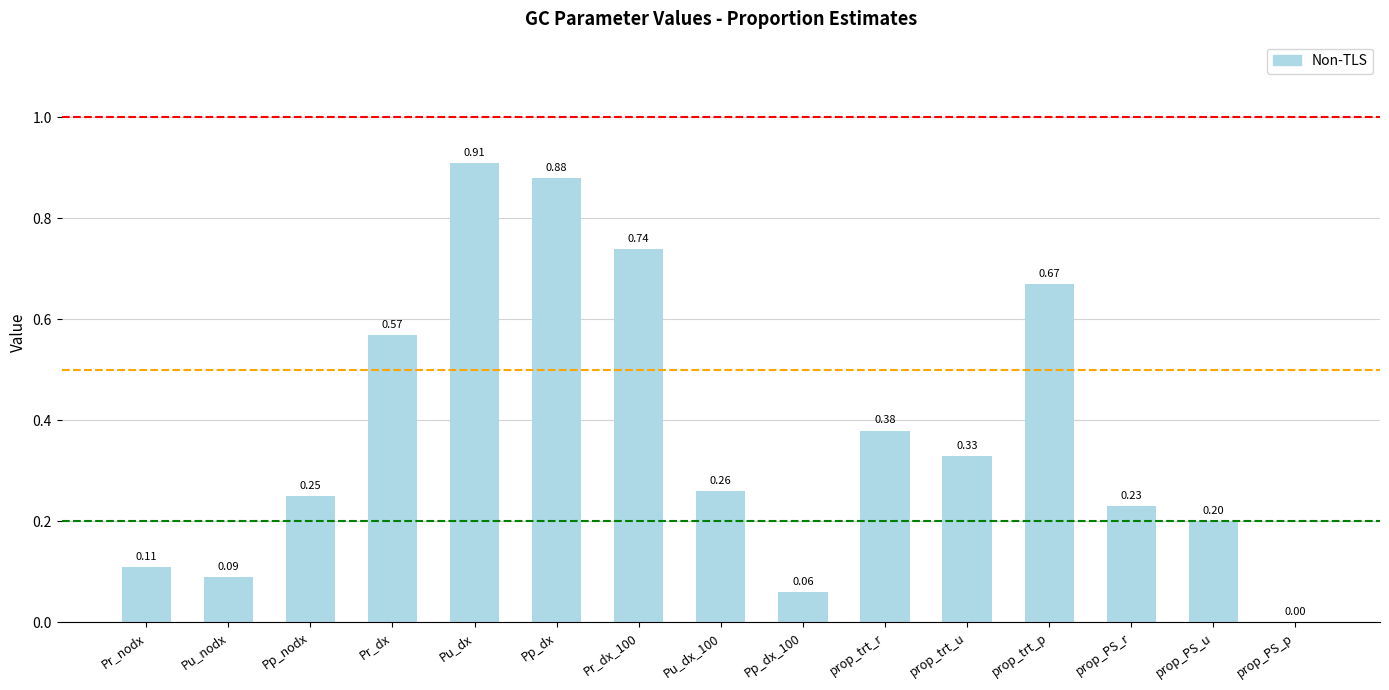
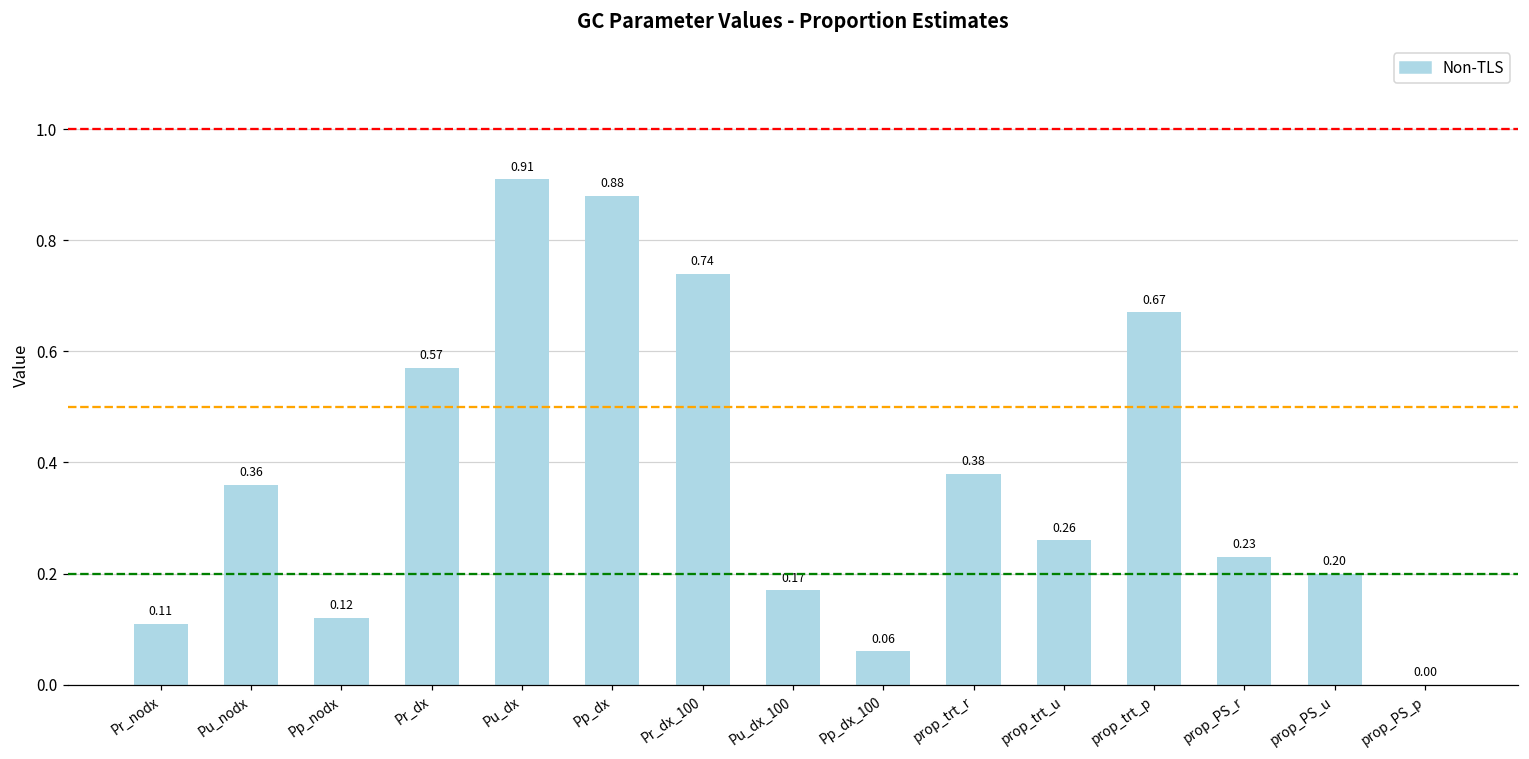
  {
    "Pr_nodx": 0.11,
-   "Pu_nodx": 0.09,
-   "Pp_nodx": 0.25,
+   "Pu_nodx": 0.36,
+   "Pp_nodx": 0.12,
    "Pr_dx": 0.57,
    "Pu_dx": 0.91,
    "Pp_dx": 0.88,
    "Pr_dx_100": 0.74,
-   "Pu_dx_100": 0.26,
+   "Pu_dx_100": 0.17,
    "Pp_dx_100": 0.06,
    "prop_trt_r": 0.38,
-   "prop_trt_u": 0.33,
+   "prop_trt_u": 0.26,
    "prop_trt_p": 0.67,
    "prop_PS_r": 0.23,
    "prop_PS_u": 0.20,
    "prop_PS_p": 0.00
  }
